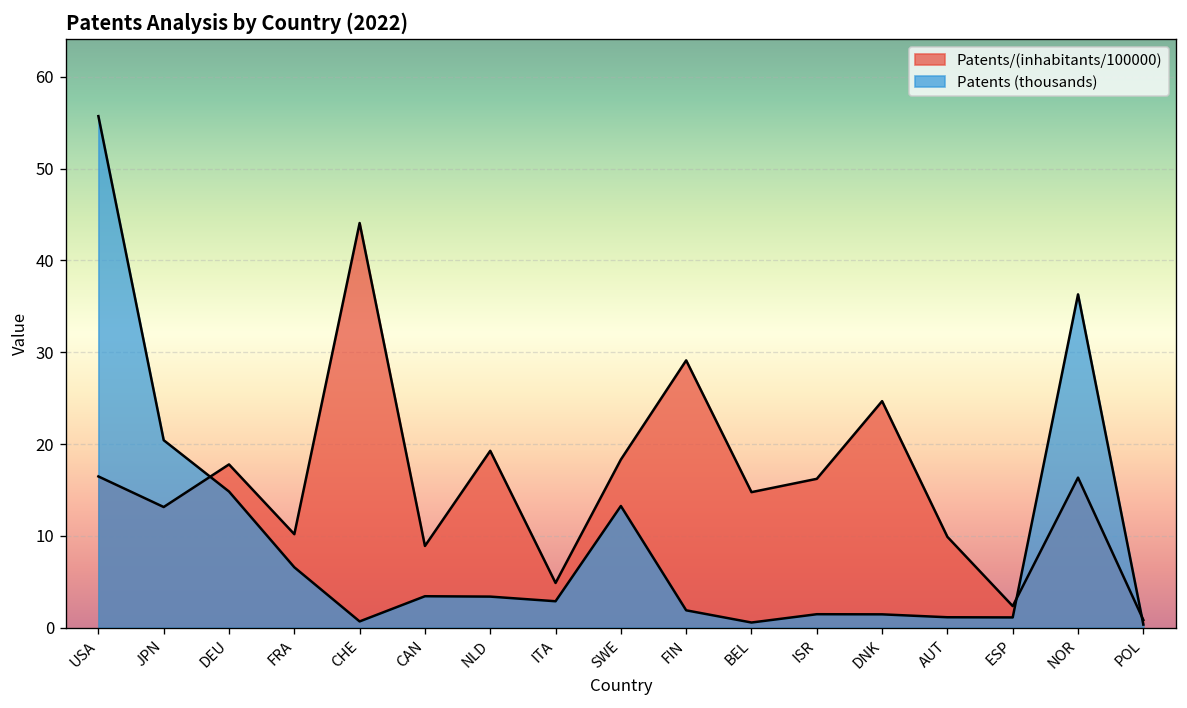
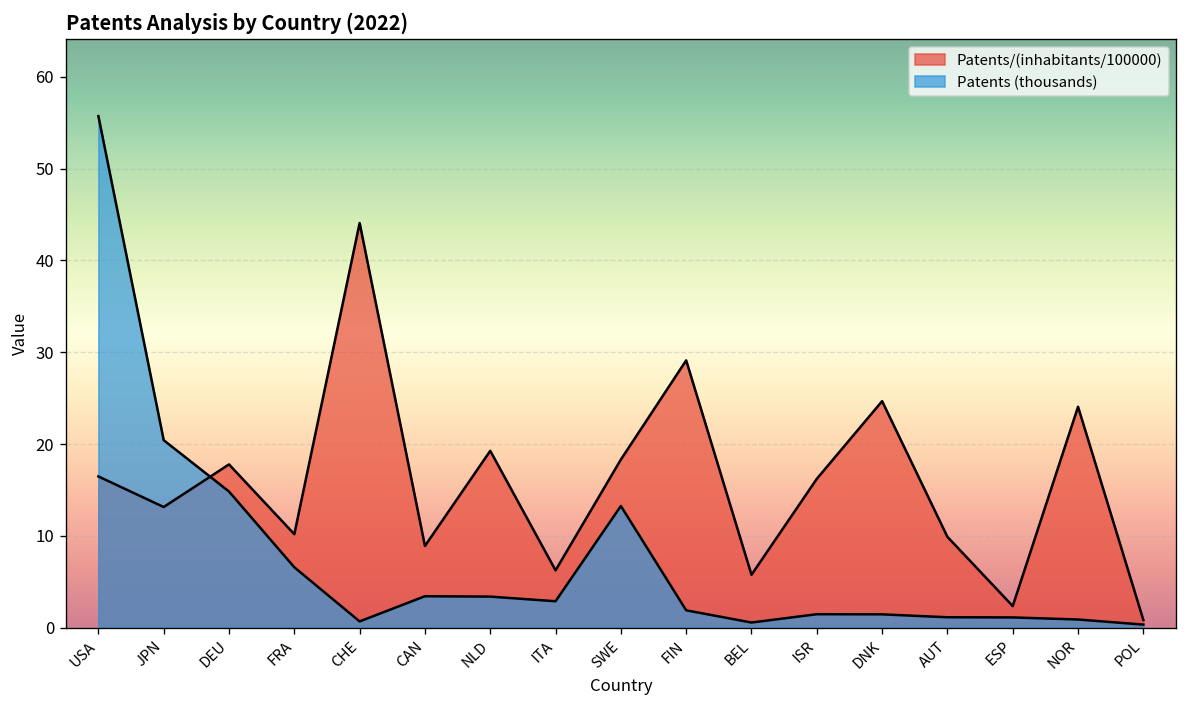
  {
    "Patents/(inhabitants/100000)": {
      "USA": 16,
      "JPN": 13,
      "DEU": 18,
      "FRA": 10,
      "CHE": 44,
      "CAN": 9,
      "NLD": 19,
-     "ITA": 5,
+     "ITA": 6,
      "SWE": 18,
      "FIN": 29,
-     "BEL": 15,
+     "BEL": 6,
      "ISR": 16,
      "DNK": 25,
      "AUT": 10,
      "ESP": 2,
-     "NOR": 16,
+     "NOR": 24,
      "POL": 1
    },
    "Patents (thousands)": {
      "USA": 56,
      "JPN": 20,
      "DEU": 15,
      "FRA": 7,
      "CHE": 1,
      "CAN": 3,
      "NLD": 3,
      "ITA": 3,
      "SWE": 13,
      "FIN": 2,
      "BEL": 1,
      "ISR": 1,
      "DNK": 1,
      "AUT": 1,
      "ESP": 1,
-     "NOR": 36,
+     "NOR": 1,
      "POL": 0
    }
  }
